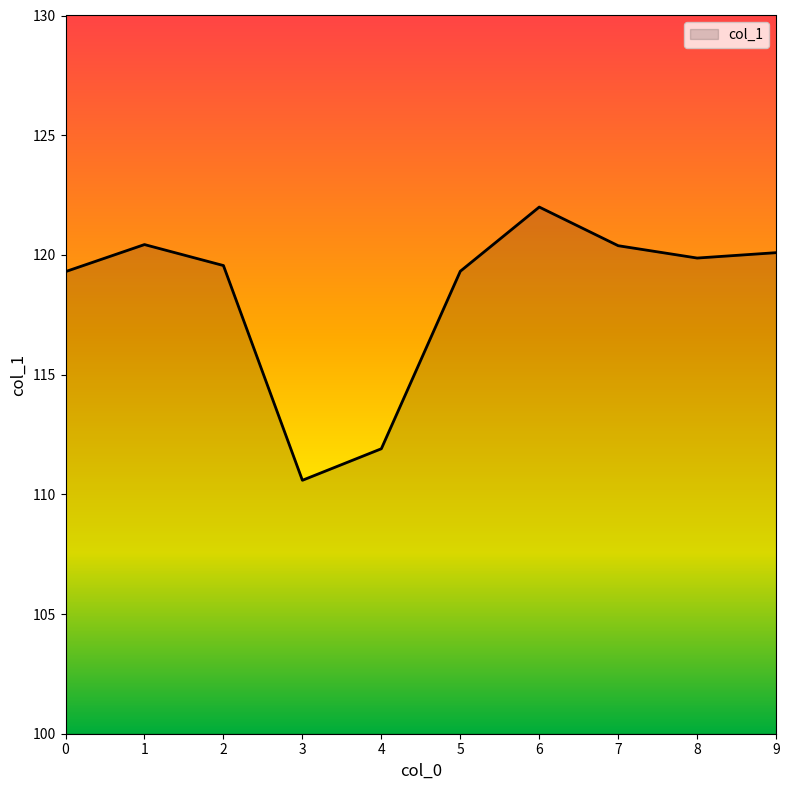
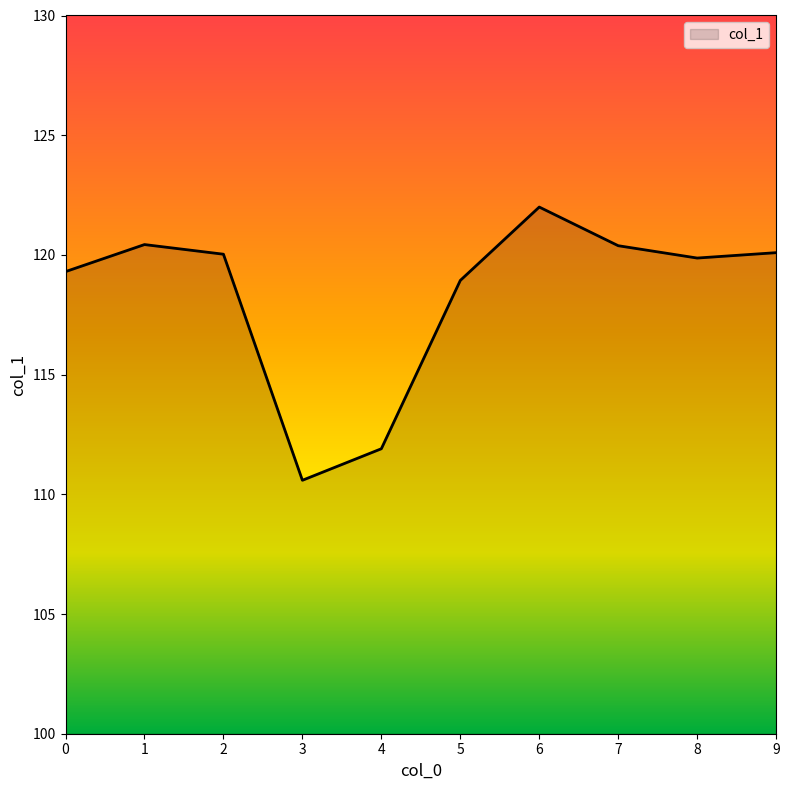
  {
    "0": 119.3,
    "1": 120.4,
-   "2": 119.6,
+   "2": 120.0,
    "3": 110.6,
    "4": 111.9,
-   "5": 119.3,
+   "5": 118.9,
    "6": 122.0,
    "7": 120.4,
    "8": 119.9,
    "9": 120.1
  }
